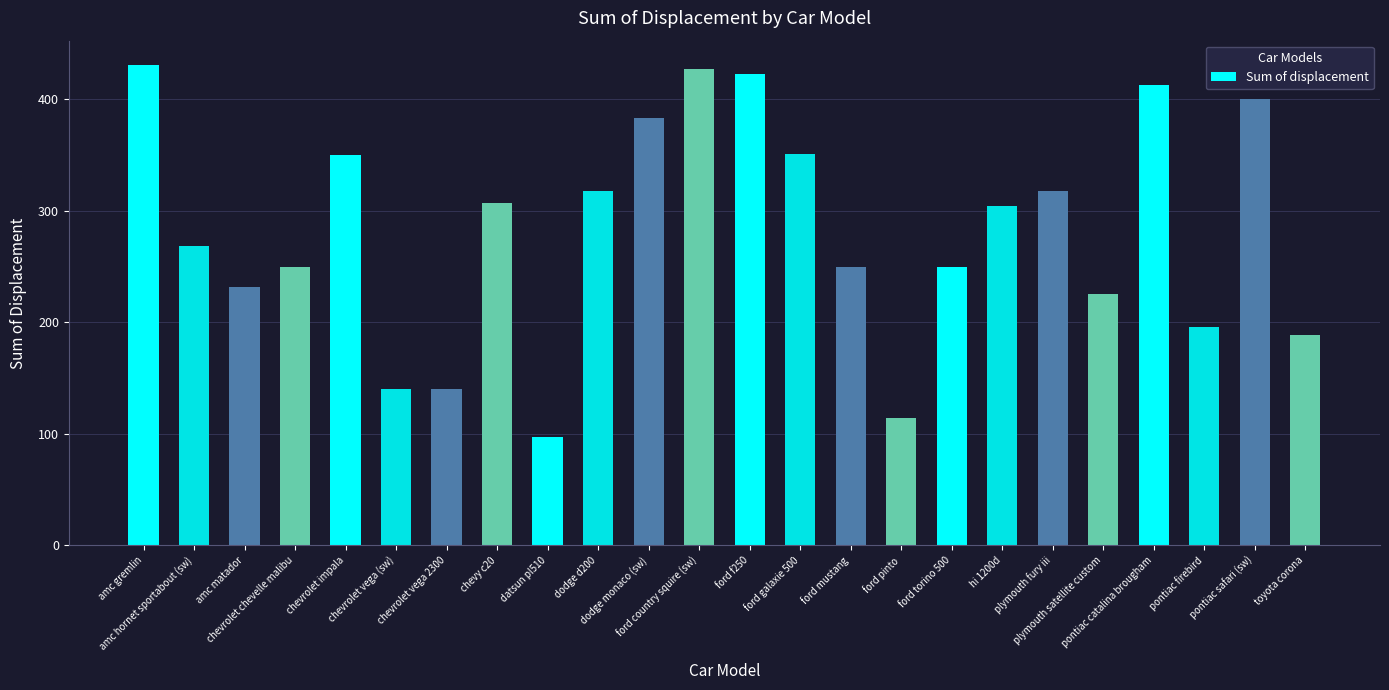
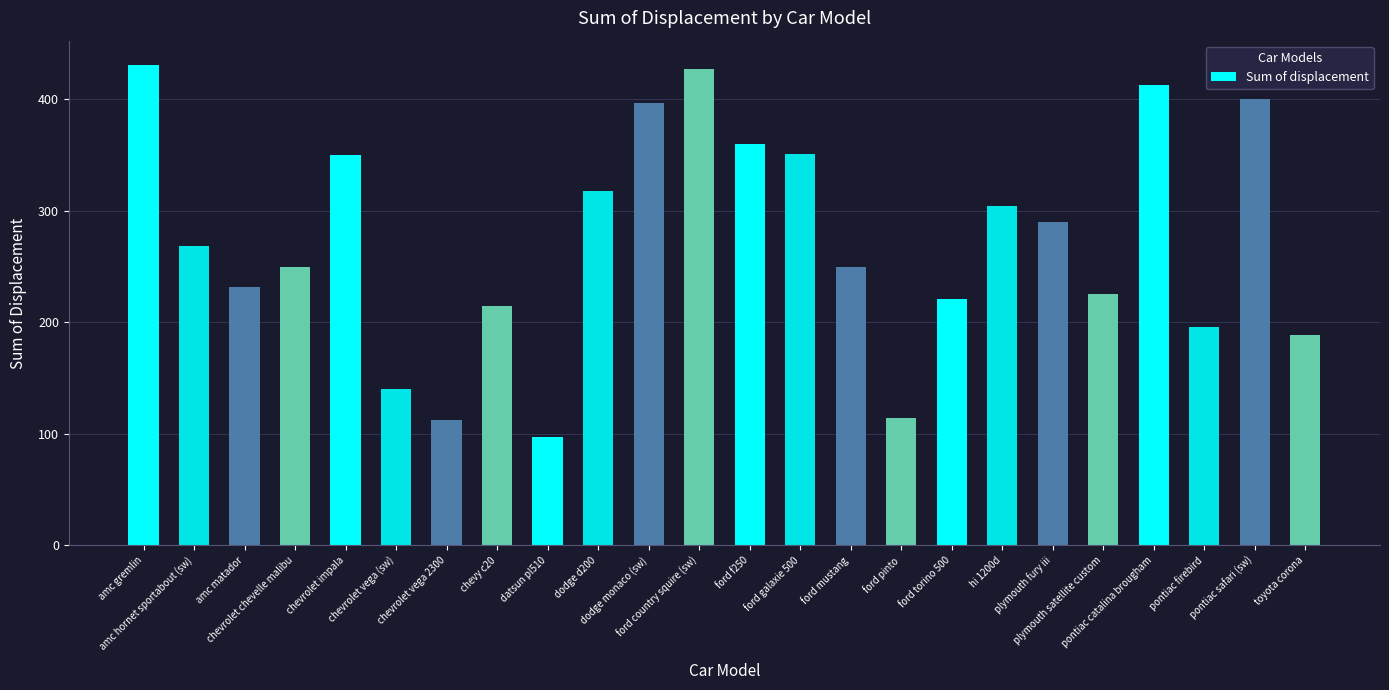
  {
    "amc gremlin": 431,
    "amc hornet sportabout (sw)": 268,
    "amc matador": 232,
    "chevrolet chevelle malibu": 250,
    "chevrolet impala": 350,
    "chevrolet vega (sw)": 140,
-   "chevrolet vega 2300": 140,
-   "chevy c20": 307,
+   "chevrolet vega 2300": 112,
+   "chevy c20": 215,
    "datsun pl510": 97,
    "dodge d200": 318,
-   "dodge monaco (sw)": 383,
+   "dodge monaco (sw)": 397,
    "ford country squire (sw)": 427,
-   "ford f250": 423,
+   "ford f250": 360,
    "ford galaxie 500": 351,
    "ford mustang": 250,
    "ford pinto": 114,
-   "ford torino 500": 250,
+   "ford torino 500": 221,
    "hi 1200d": 304,
-   "plymouth fury iii": 318,
+   "plymouth fury iii": 290,
    "plymouth satellite custom": 225,
    "pontiac catalina brougham": 413,
    "pontiac firebird": 196,
    "pontiac safari (sw)": 400,
    "toyota corona": 189
  }
